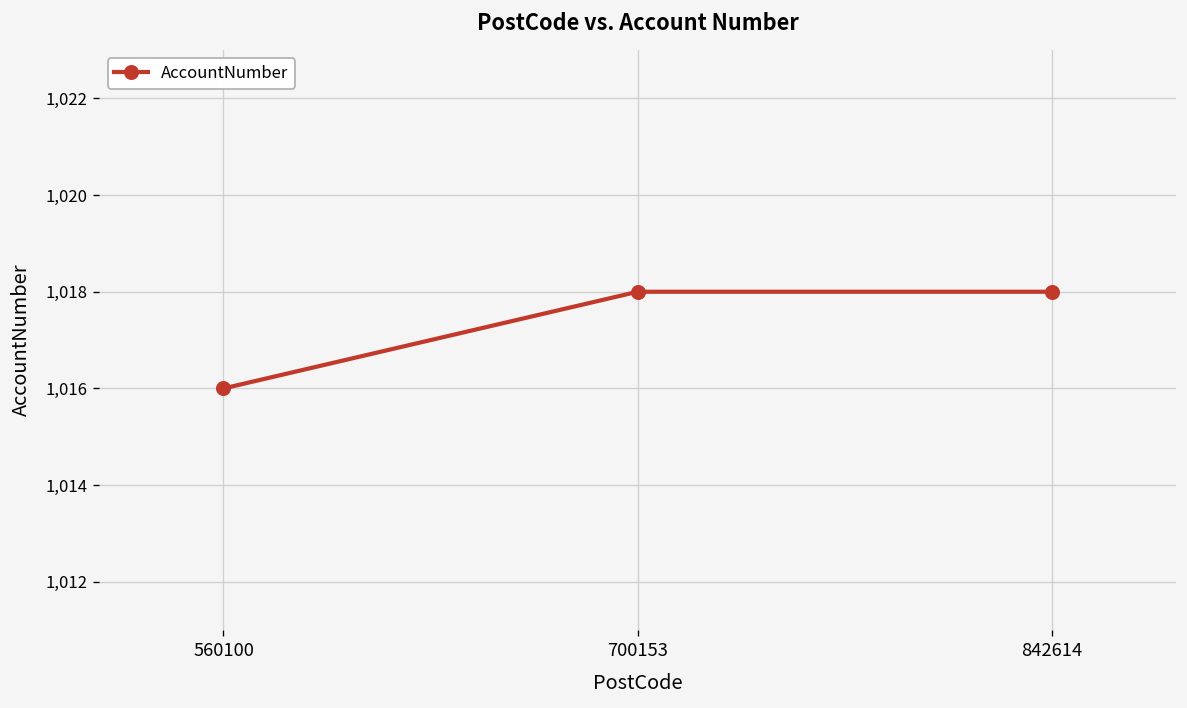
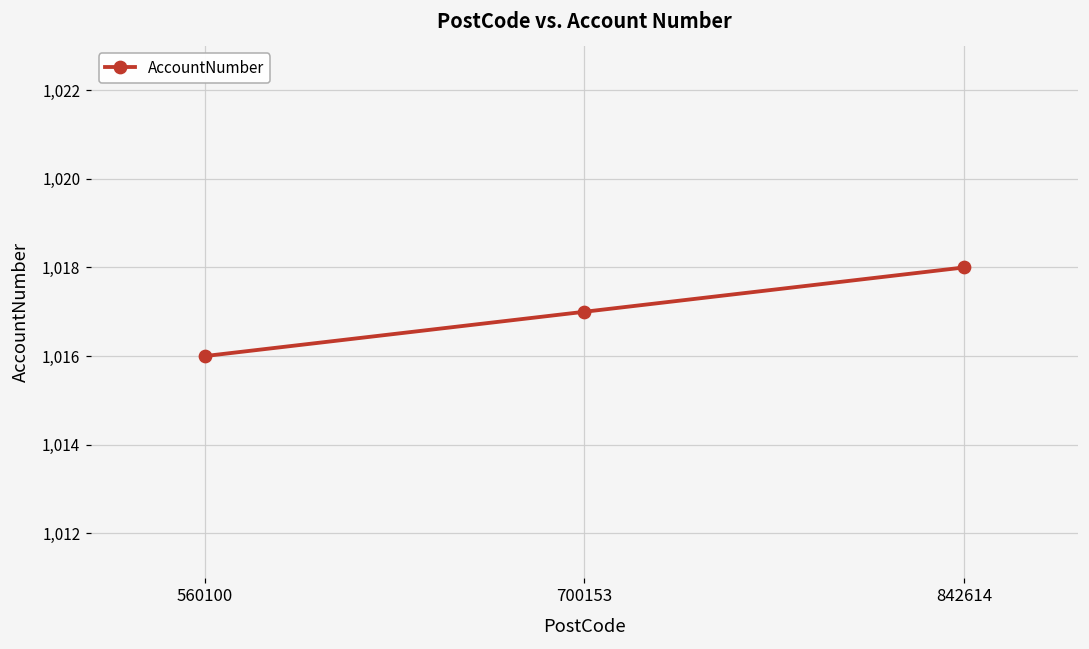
  {
    "560100": "1,016",
-   "700153": "1,018",
+   "700153": "1,017",
    "842614": "1,018"
  }
